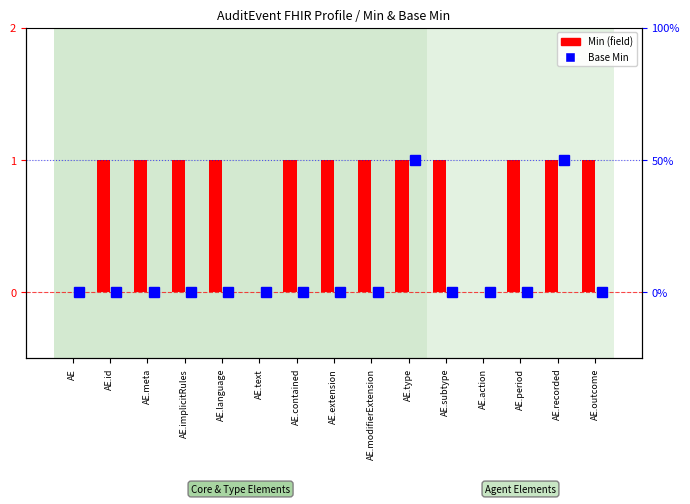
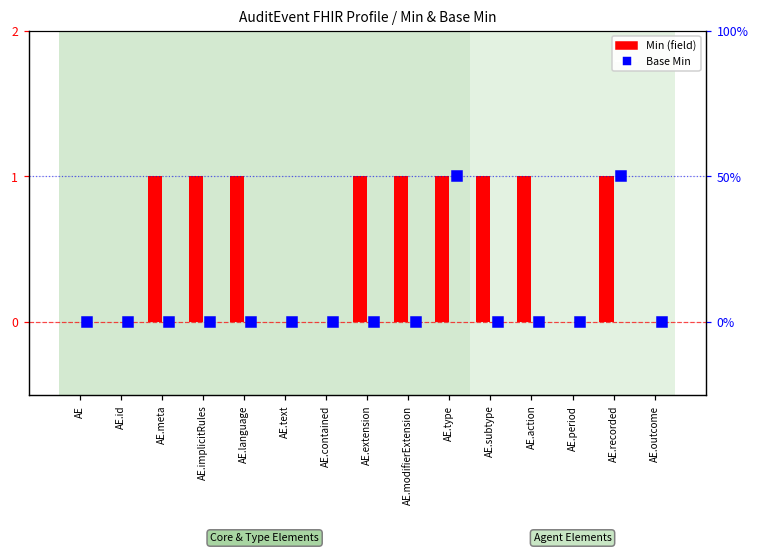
  {
    "Min (field)": {
      "AE": 0,
-     "AE.id": 1,
+     "AE.id": 0,
      "AE.meta": 1,
      "AE.implicitRules": 1,
      "AE.language": 1,
      "AE.text": 0,
-     "AE.contained": 1,
+     "AE.contained": 0,
      "AE.extension": 1,
      "AE.modifierExtension": 1,
      "AE.type": 1,
      "AE.subtype": 1,
-     "AE.action": 0,
-     "AE.period": 1,
+     "AE.action": 1,
+     "AE.period": 0,
      "AE.recorded": 1,
-     "AE.outcome": 1
+     "AE.outcome": 0
    }
  }
